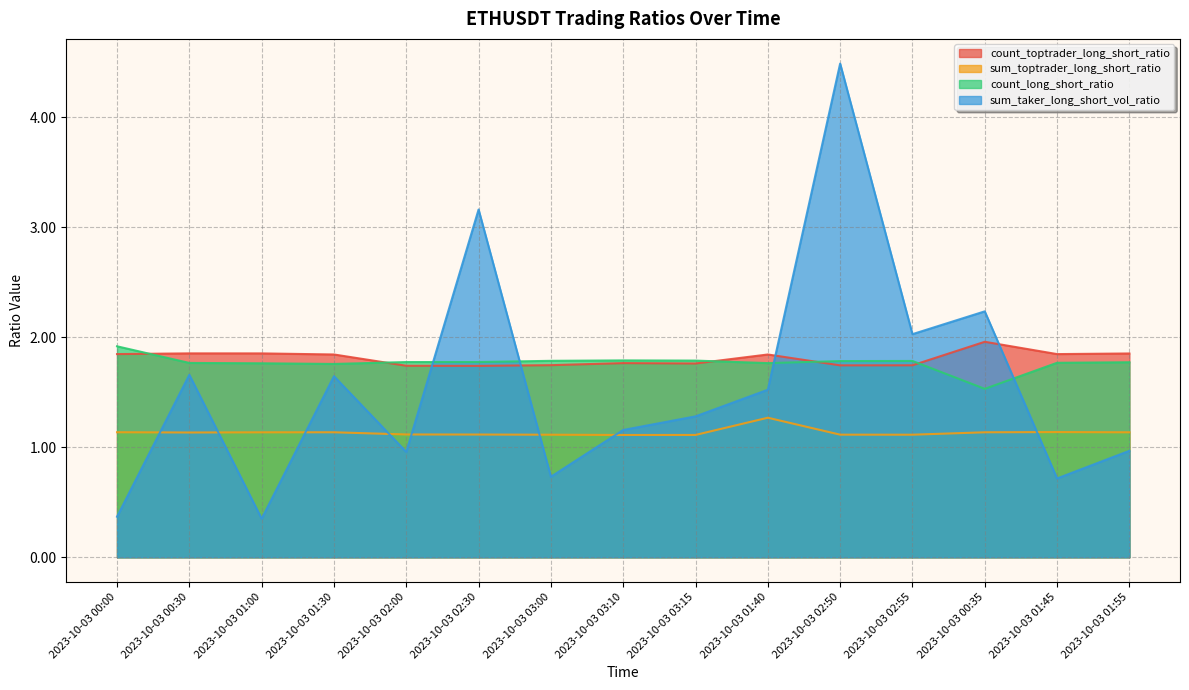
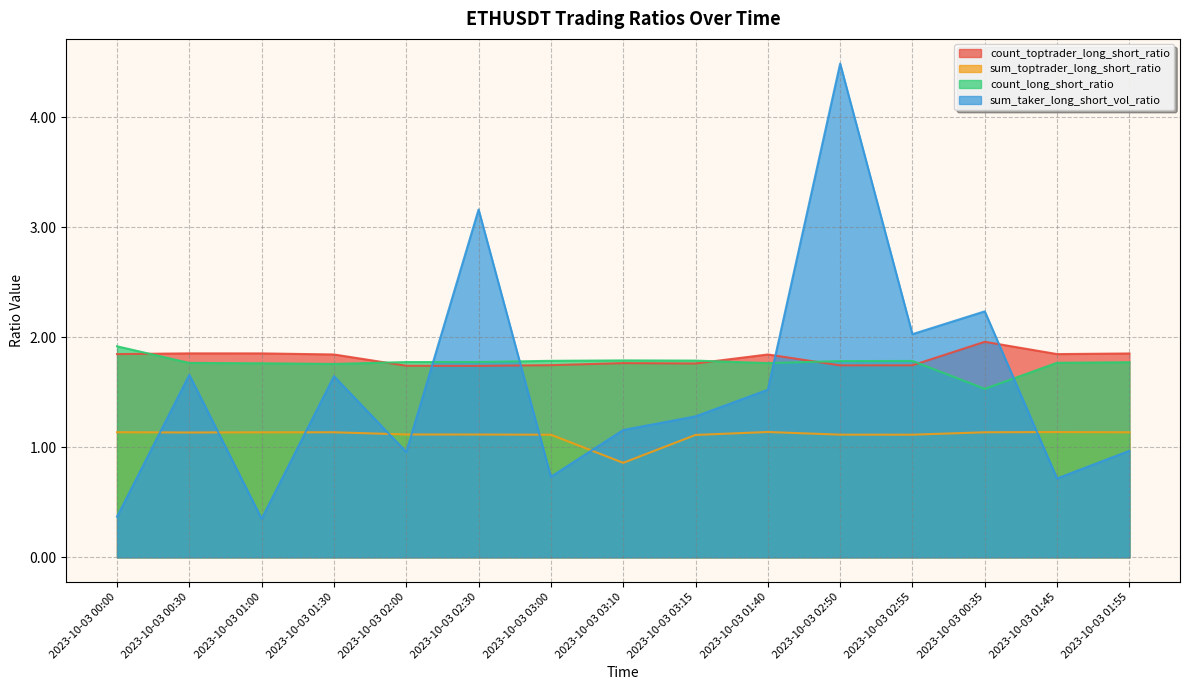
  {
    "count_toptrader_long_short_ratio": {
      "2023-10-03 00:00": 1.85,
      "2023-10-03 00:30": 1.85,
      "2023-10-03 01:00": 1.85,
      "2023-10-03 01:30": 1.84,
      "2023-10-03 02:00": 1.74,
      "2023-10-03 02:30": 1.74,
      "2023-10-03 03:00": 1.75,
      "2023-10-03 03:10": 1.76,
      "2023-10-03 03:15": 1.76,
      "2023-10-03 01:40": 1.84,
      "2023-10-03 02:50": 1.74,
      "2023-10-03 02:55": 1.74,
      "2023-10-03 00:35": 1.96,
      "2023-10-03 01:45": 1.85,
      "2023-10-03 01:55": 1.85
    },
    "sum_toptrader_long_short_ratio": {
      "2023-10-03 00:00": 1.14,
      "2023-10-03 00:30": 1.13,
      "2023-10-03 01:00": 1.14,
      "2023-10-03 01:30": 1.14,
      "2023-10-03 02:00": 1.12,
      "2023-10-03 02:30": 1.12,
      "2023-10-03 03:00": 1.11,
-     "2023-10-03 03:10": 1.11,
+     "2023-10-03 03:10": 0.86,
      "2023-10-03 03:15": 1.11,
-     "2023-10-03 01:40": 1.27,
+     "2023-10-03 01:40": 1.14,
      "2023-10-03 02:50": 1.11,
      "2023-10-03 02:55": 1.11,
      "2023-10-03 00:35": 1.14,
      "2023-10-03 01:45": 1.14,
      "2023-10-03 01:55": 1.14
    },
    "count_long_short_ratio": {
      "2023-10-03 00:00": 1.92,
      "2023-10-03 00:30": 1.77,
      "2023-10-03 01:00": 1.76,
      "2023-10-03 01:30": 1.76,
      "2023-10-03 02:00": 1.77,
      "2023-10-03 02:30": 1.77,
      "2023-10-03 03:00": 1.79,
      "2023-10-03 03:10": 1.79,
      "2023-10-03 03:15": 1.79,
      "2023-10-03 01:40": 1.76,
      "2023-10-03 02:50": 1.78,
      "2023-10-03 02:55": 1.78,
      "2023-10-03 00:35": 1.53,
      "2023-10-03 01:45": 1.77,
      "2023-10-03 01:55": 1.77
    },
    "sum_taker_long_short_vol_ratio": {
      "2023-10-03 00:00": 0.37,
      "2023-10-03 00:30": 1.66,
      "2023-10-03 01:00": 0.35,
      "2023-10-03 01:30": 1.65,
      "2023-10-03 02:00": 0.96,
      "2023-10-03 02:30": 3.16,
      "2023-10-03 03:00": 0.73,
      "2023-10-03 03:10": 1.16,
      "2023-10-03 03:15": 1.28,
      "2023-10-03 01:40": 1.52,
      "2023-10-03 02:50": 4.49,
      "2023-10-03 02:55": 2.03,
      "2023-10-03 00:35": 2.24,
      "2023-10-03 01:45": 0.72,
      "2023-10-03 01:55": 0.97
    }
  }
